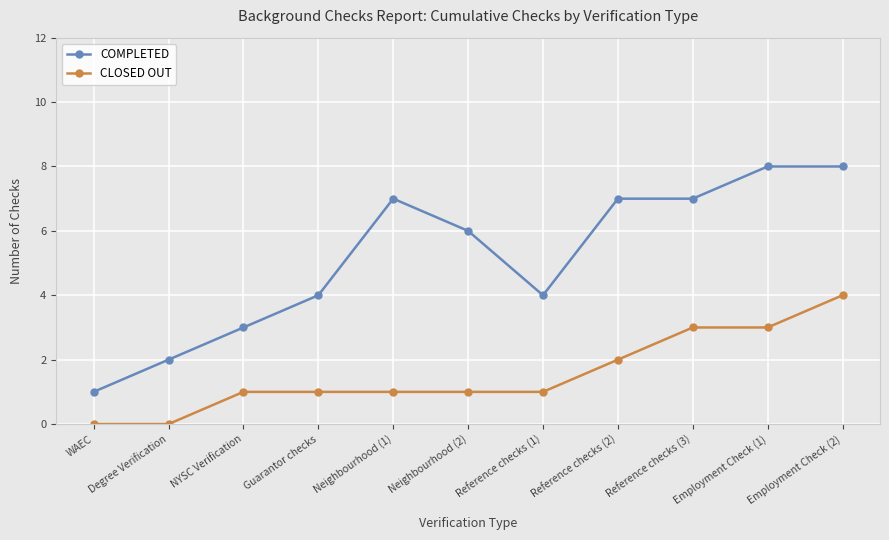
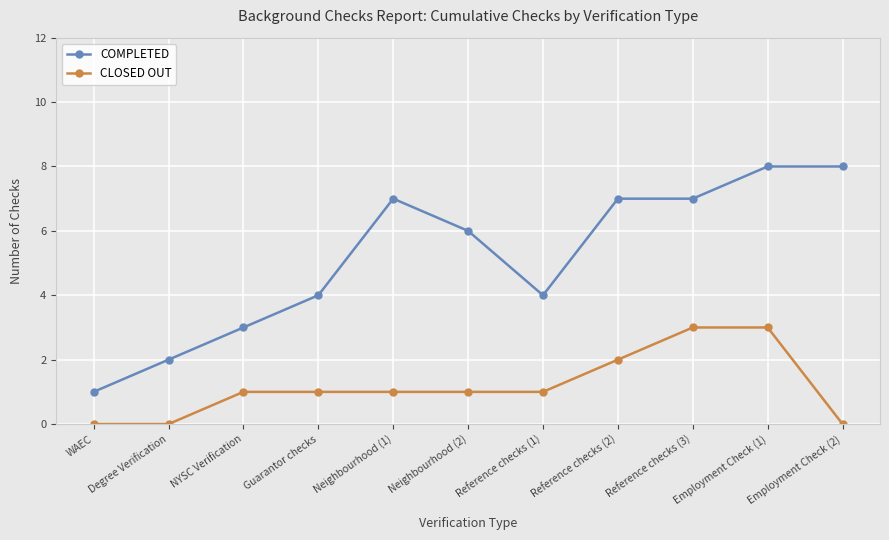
  {
    "COMPLETED": {
      "WAEC": 1,
      "Degree Verification": 2,
      "NYSC Verification": 3,
      "Guarantor checks": 4,
      "Neighbourhood (1)": 7,
      "Neighbourhood (2)": 6,
      "Reference checks (1)": 4,
      "Reference checks (2)": 7,
      "Reference checks (3)": 7,
      "Employment Check (1)": 8,
      "Employment Check (2)": 8
    },
    "CLOSED OUT": {
      "WAEC": 0,
      "Degree Verification": 0,
      "NYSC Verification": 1,
      "Guarantor checks": 1,
      "Neighbourhood (1)": 1,
      "Neighbourhood (2)": 1,
      "Reference checks (1)": 1,
      "Reference checks (2)": 2,
      "Reference checks (3)": 3,
      "Employment Check (1)": 3,
-     "Employment Check (2)": 4
+     "Employment Check (2)": 0
    }
  }
